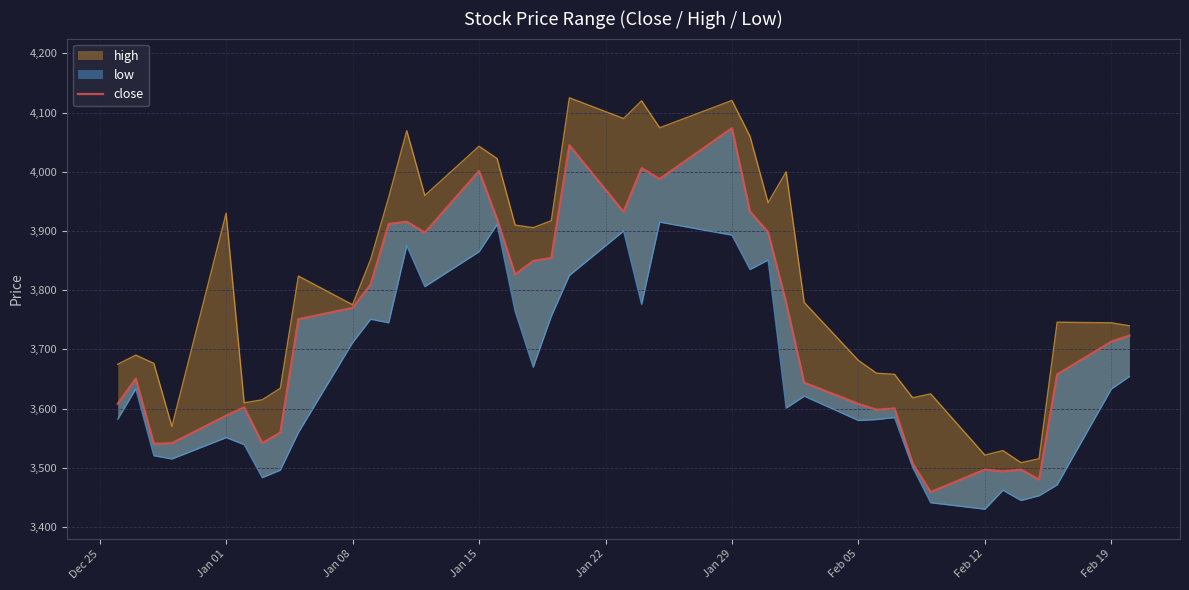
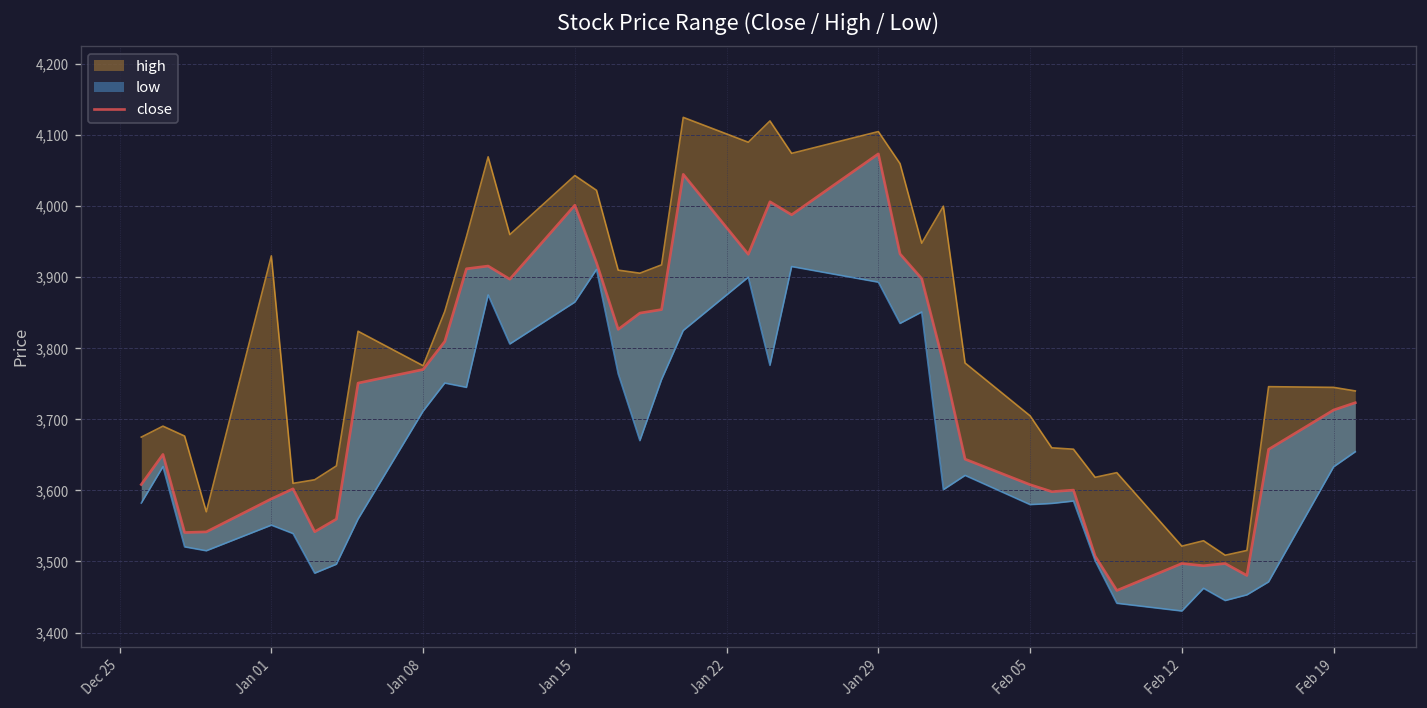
  {
    "high": {
      "Jan 01": "3,930",
      "Jan 08": "3,780",
      "Jan 15": "4,040",
-     "Jan 29": "4,120",
-     "Feb 05": "3,680",
+     "Jan 29": "4,110",
+     "Feb 05": "3,710",
      "Feb 12": "3,520",
      "Feb 19": "3,750"
    }
  }
